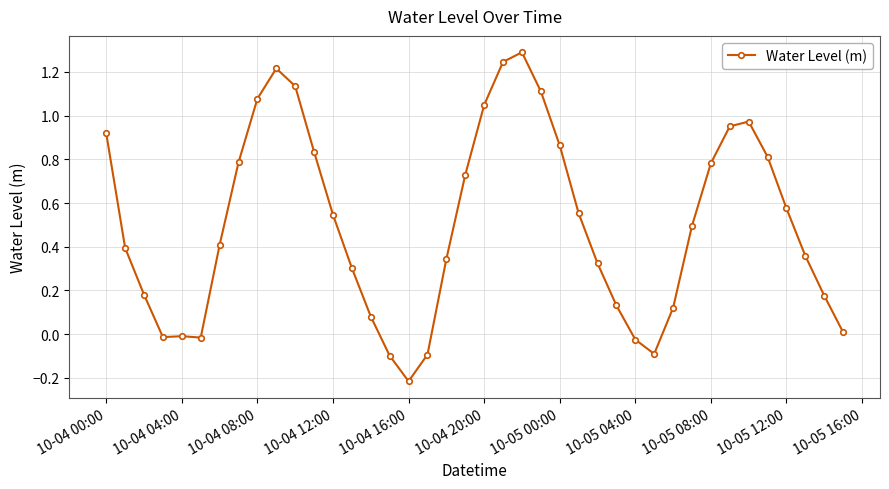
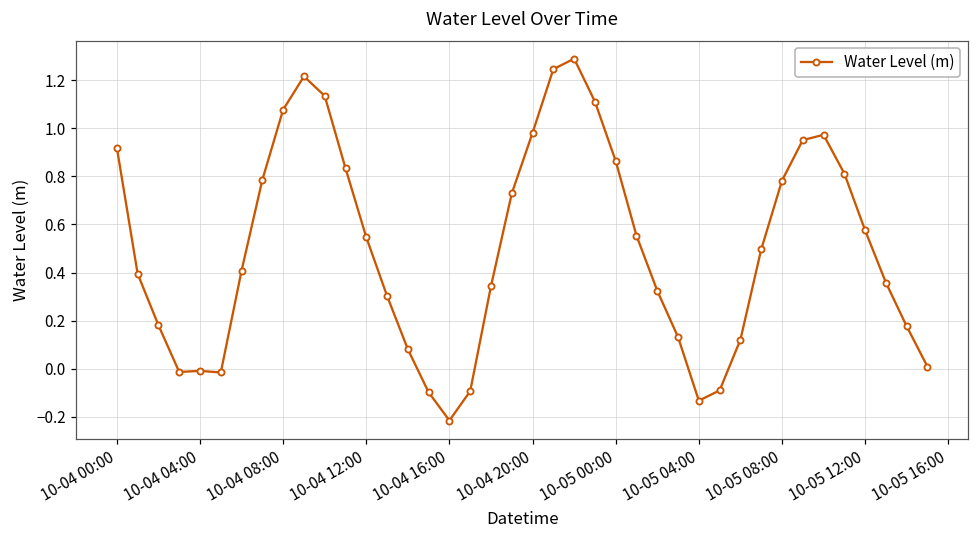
  {
    "10-04 00:00": 0.92,
    "10-04 04:00": -0.01,
    "10-04 08:00": 1.08,
    "10-04 12:00": 0.55,
    "10-04 16:00": -0.22,
-   "10-04 20:00": 1.05,
+   "10-04 20:00": 0.98,
    "10-05 00:00": 0.86,
-   "10-05 04:00": -0.02,
+   "10-05 04:00": -0.13,
    "10-05 08:00": 0.78,
    "10-05 12:00": 0.58
  }
